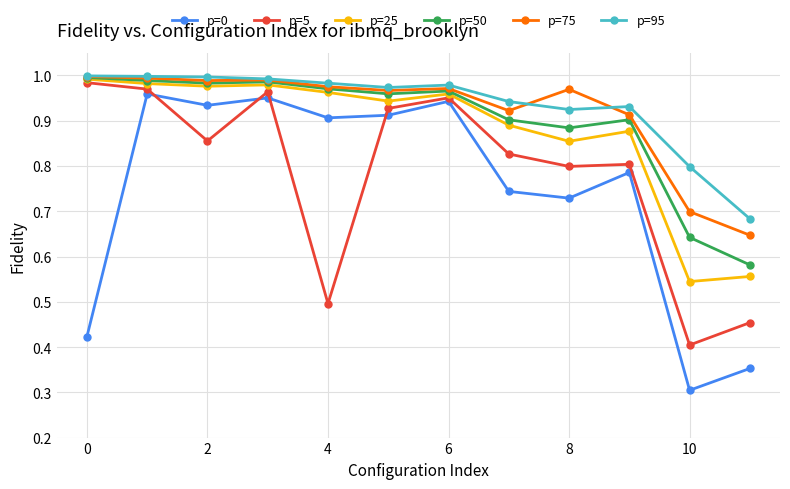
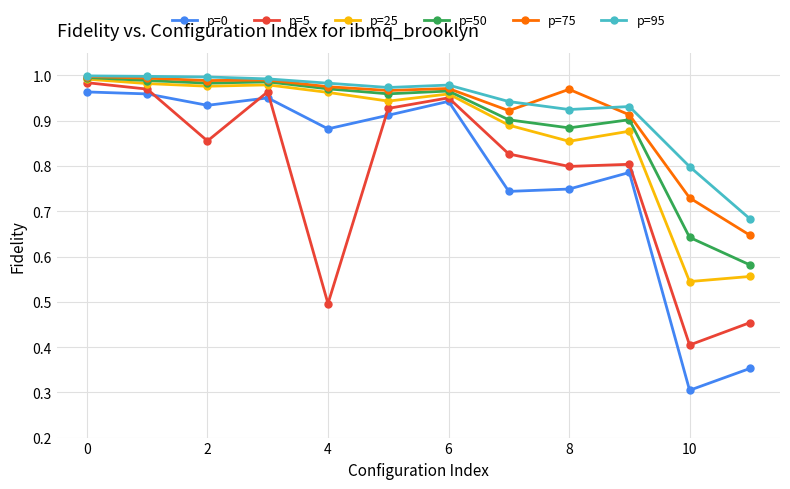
  {
    "p=0": {
-     "0": 0.42,
+     "0": 0.96,
      "2": 0.93,
-     "4": 0.91,
+     "4": 0.88,
      "6": 0.94,
-     "8": 0.73,
+     "8": 0.75,
      "10": 0.30
    },
    "p=5": {
      "0": 0.98,
      "2": 0.86,
      "4": 0.50,
      "6": 0.95,
      "8": 0.80,
      "10": 0.40
    },
    "p=25": {
      "2": 0.98,
      "4": 0.96,
      "6": 0.96,
      "8": 0.85,
      "10": 0.54
    },
    "p=50": {
      "2": 0.98,
      "8": 0.88,
      "10": 0.64
    },
    "p=75": {
      "2": 0.99,
      "8": 0.97,
-     "10": 0.70
+     "10": 0.73
    },
    "p=95": {
      "2": 1.00,
      "4": 0.98,
      "6": 0.98,
      "8": 0.92,
      "10": 0.80
    }
  }
